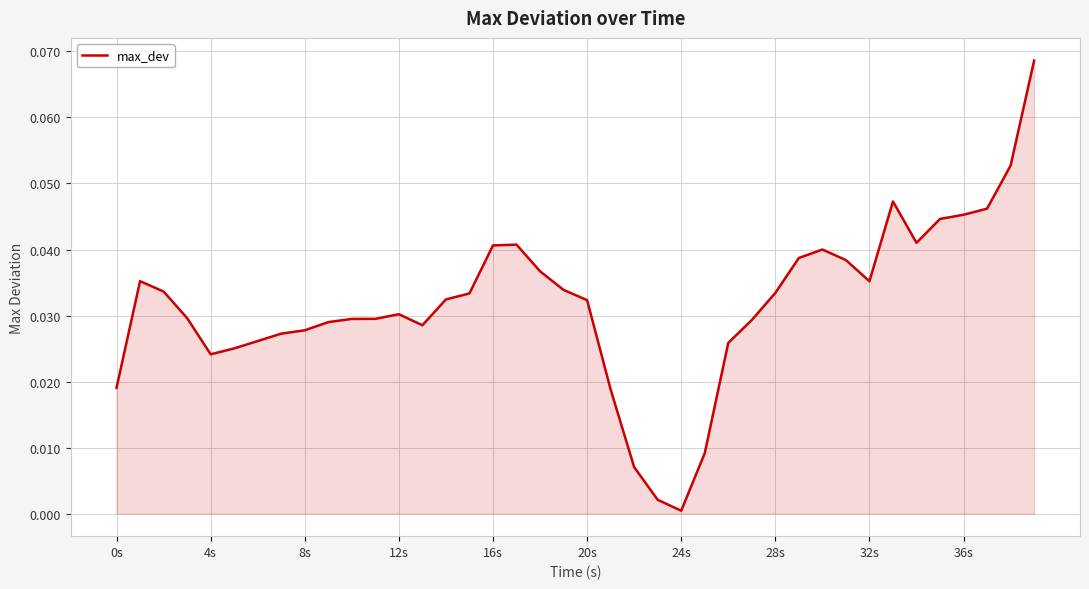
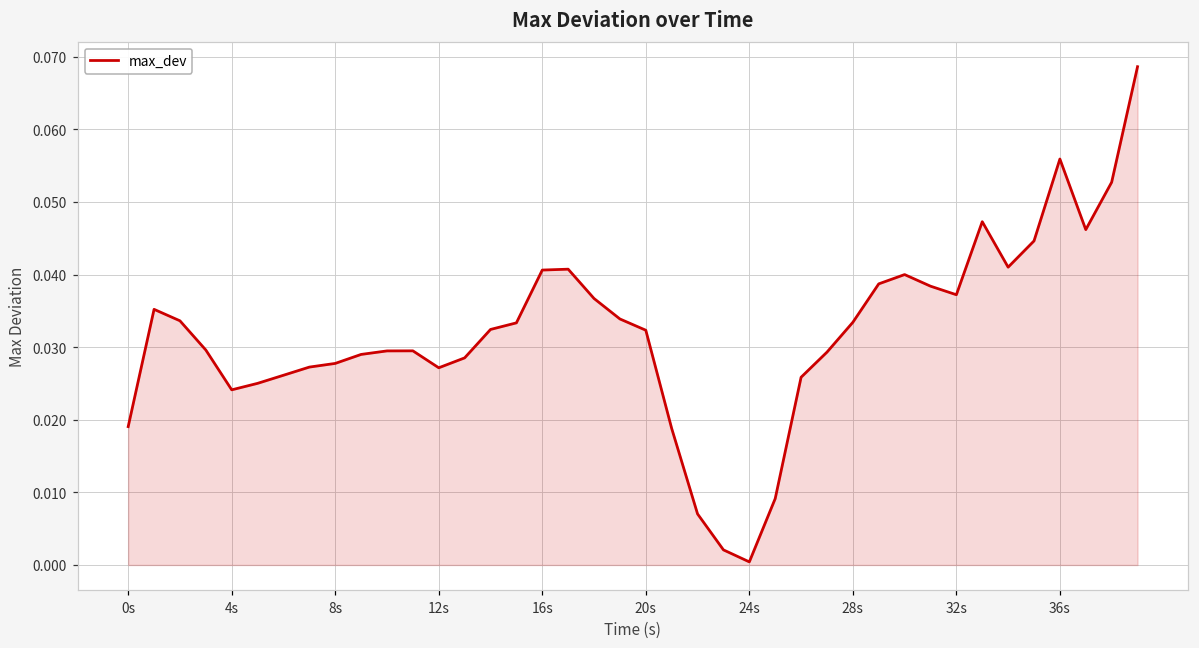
  {
    "0s": 0.019,
    "4s": 0.024,
    "8s": 0.028,
-   "12s": 0.030,
+   "12s": 0.027,
    "16s": 0.041,
    "20s": 0.032,
    "24s": 0.000,
    "28s": 0.033,
-   "32s": 0.035,
-   "36s": 0.045
+   "32s": 0.037,
+   "36s": 0.056
  }
